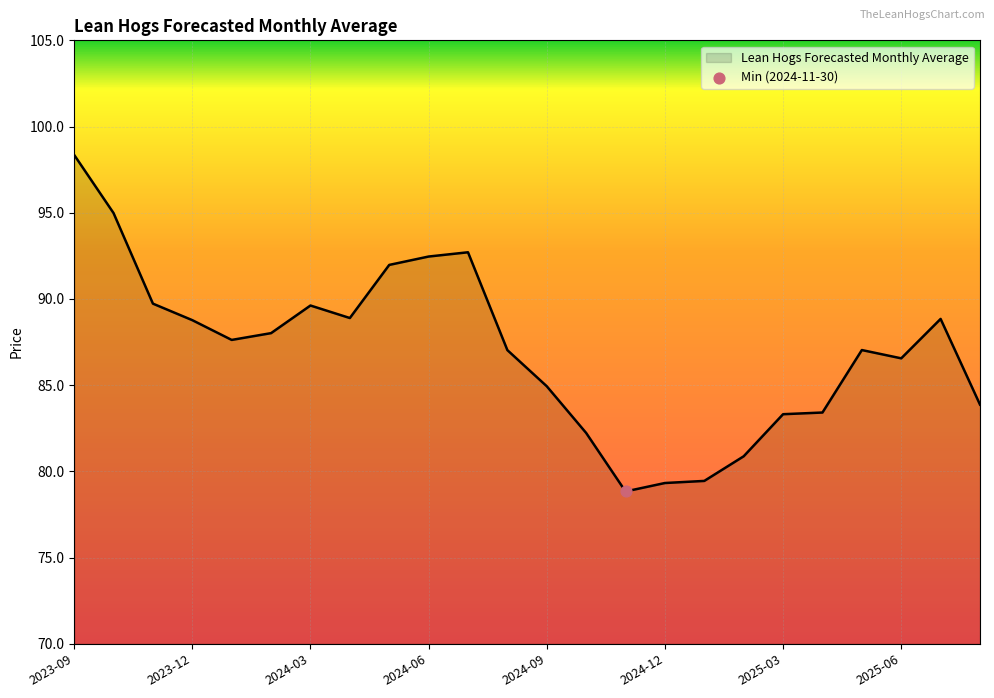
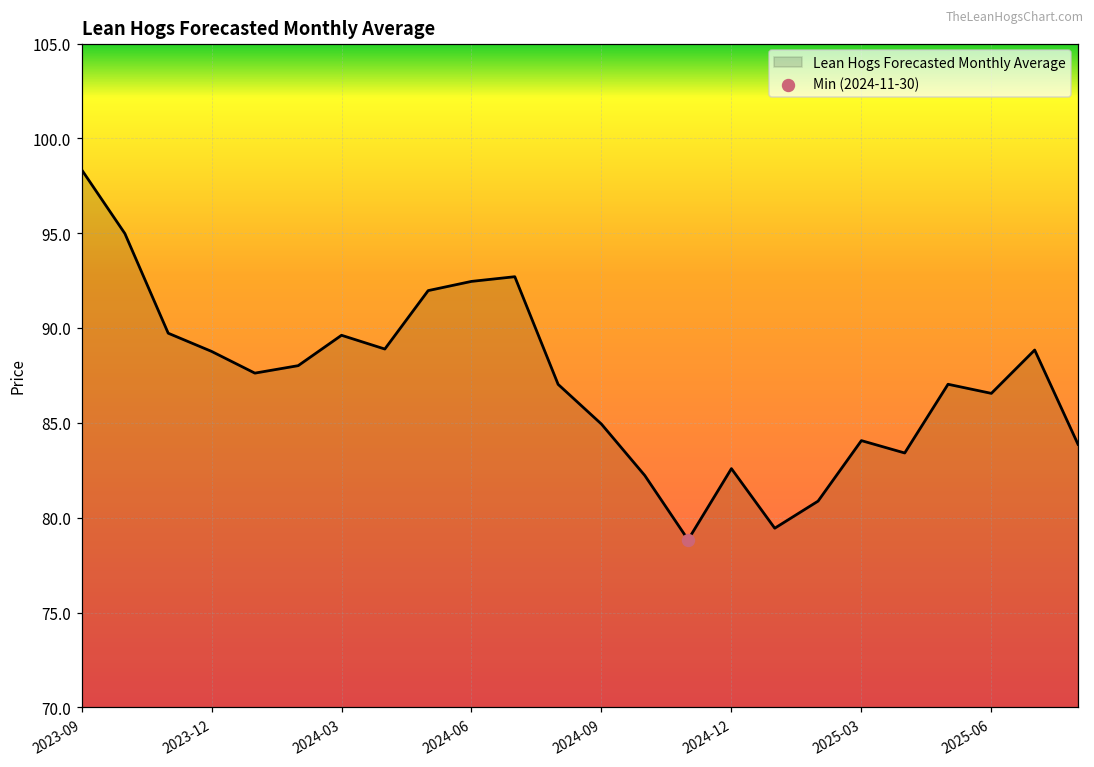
  {
    "Lean Hogs Forecasted Monthly Average": {
      "2023-09": 98.4,
      "2023-12": 88.8,
      "2024-03": 89.6,
      "2024-06": 92.5,
      "2024-09": 84.9,
-     "2024-12": 79.3,
-     "2025-03": 83.3,
+     "2024-12": 82.6,
+     "2025-03": 84.1,
      "2025-06": 86.6
    }
  }
